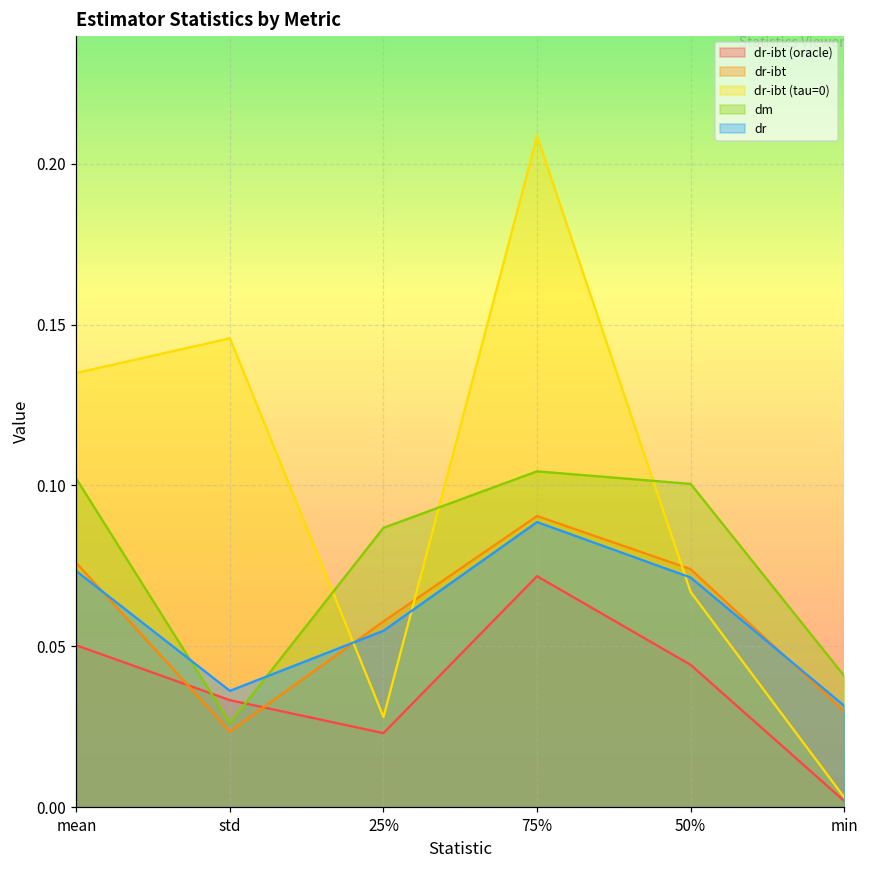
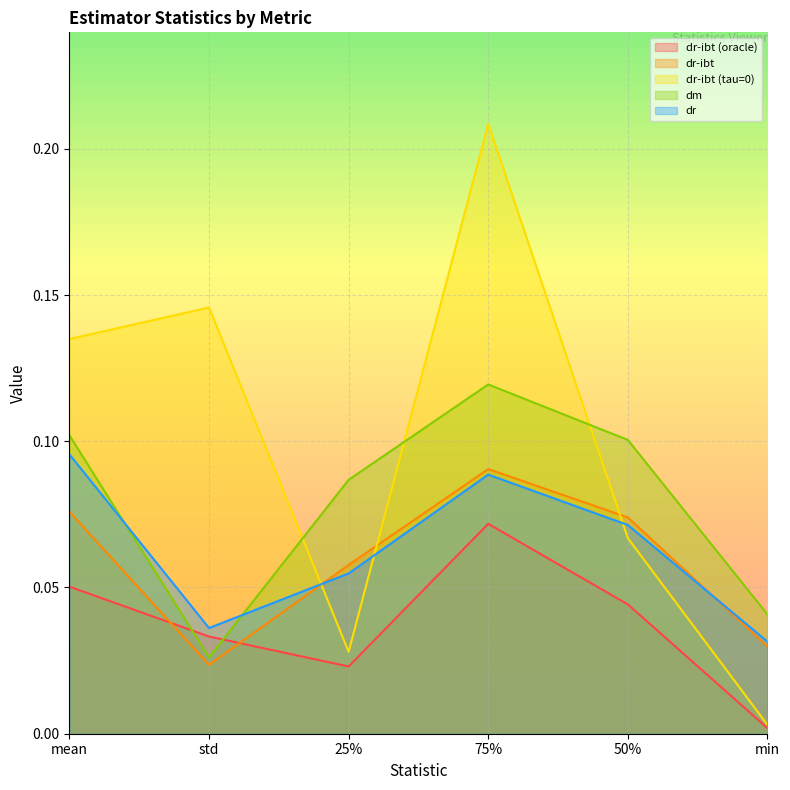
  {
    "dm": {
      "mean": 0.102,
      "std": 0.026,
      "25%": 0.087,
-     "75%": 0.104,
+     "75%": 0.119,
      "50%": 0.100,
      "min": 0.041
    },
    "dr": {
-     "mean": 0.073,
+     "mean": 0.096,
      "std": 0.036,
      "25%": 0.055,
      "75%": 0.089,
      "50%": 0.071,
      "min": 0.031
    }
  }
